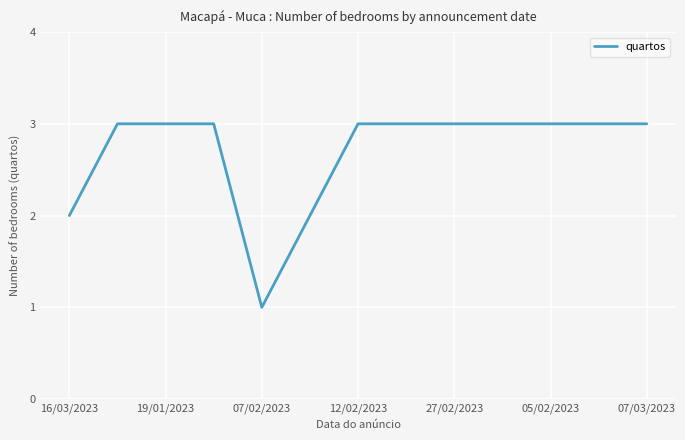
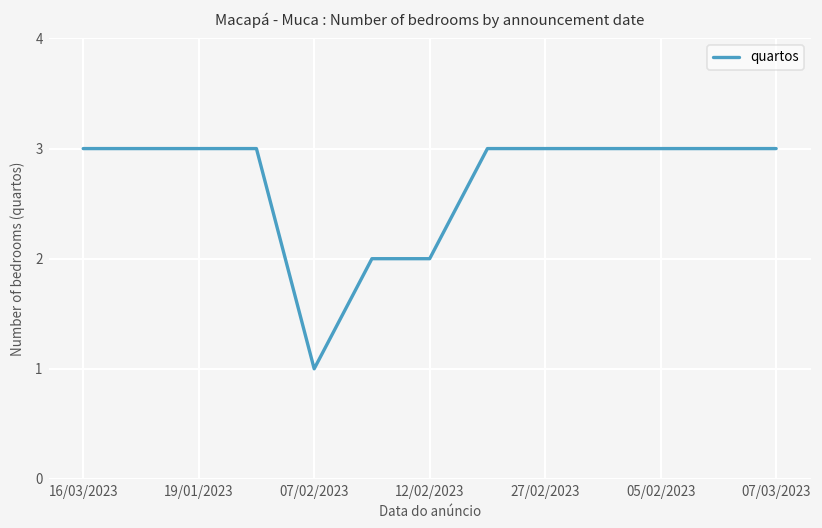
  {
-   "16/03/2023": 2,
+   "16/03/2023": 3,
    "19/01/2023": 3,
    "07/02/2023": 1,
-   "12/02/2023": 3,
+   "12/02/2023": 2,
    "27/02/2023": 3,
    "05/02/2023": 3
  }
